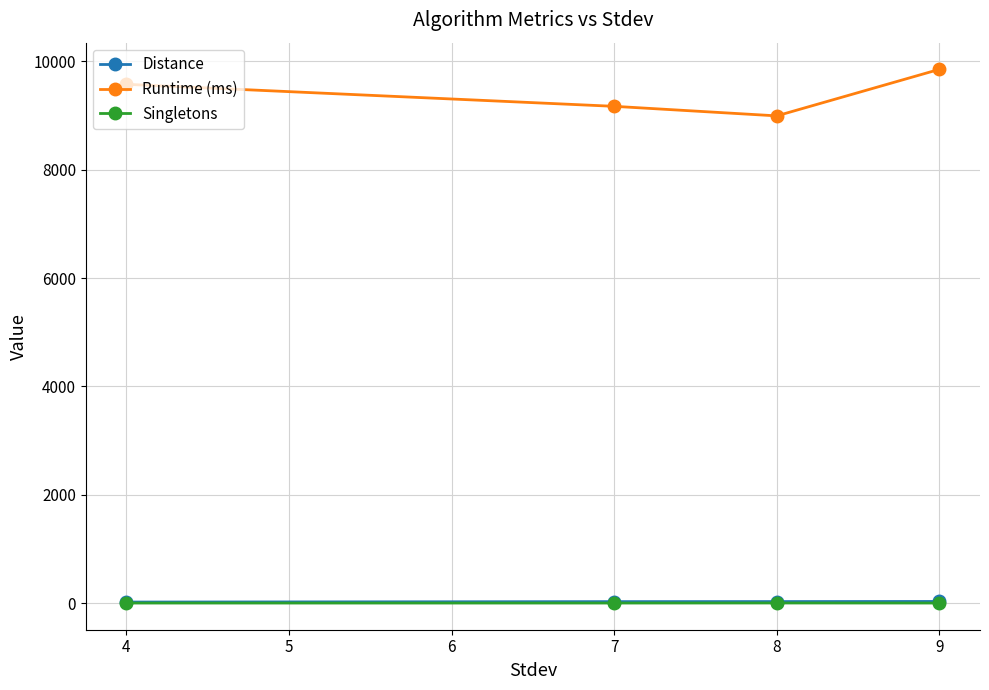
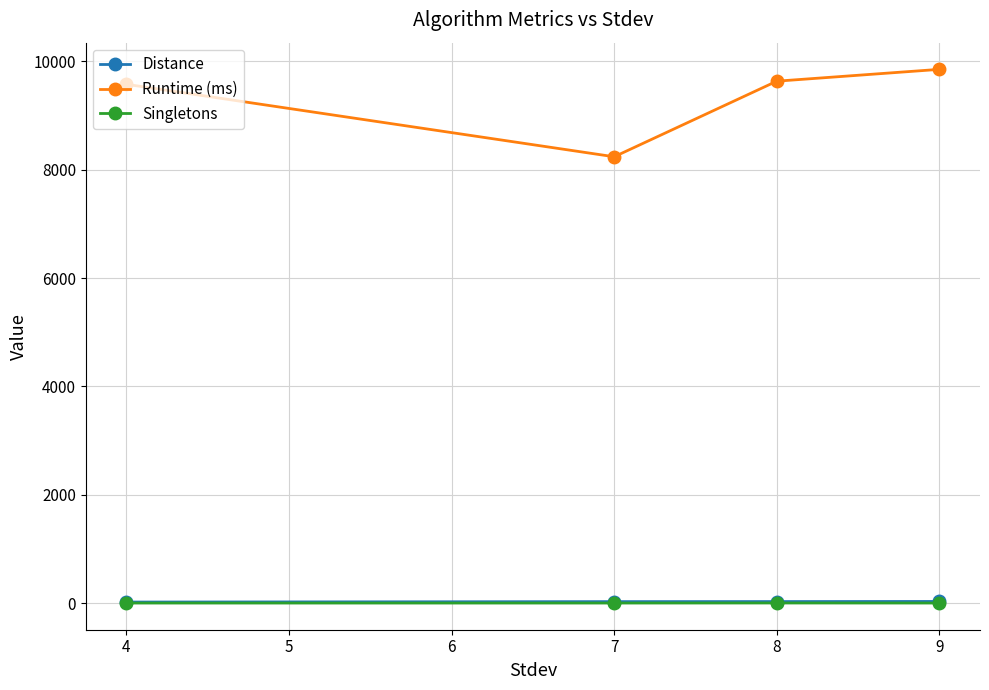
  {
    "Runtime (ms)": {
-     "7": 9200,
-     "8": 9000,
+     "7": 8200,
+     "8": 9600,
      "9": 9900
    }
  }
